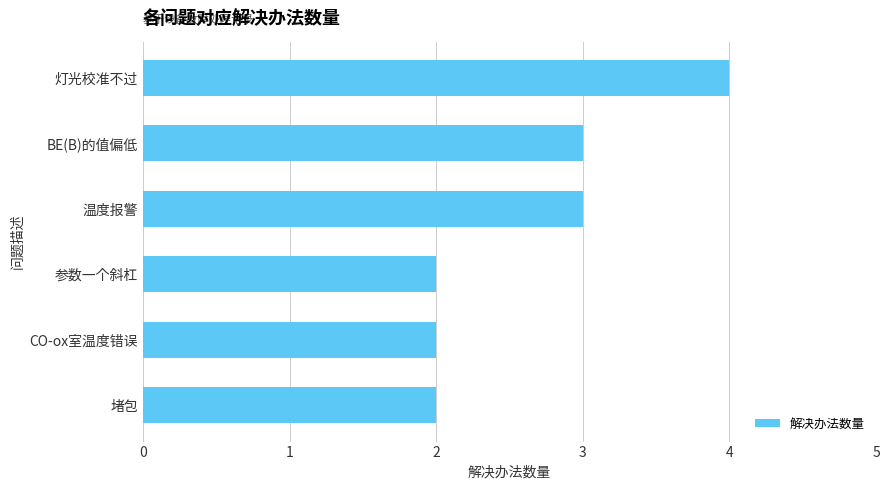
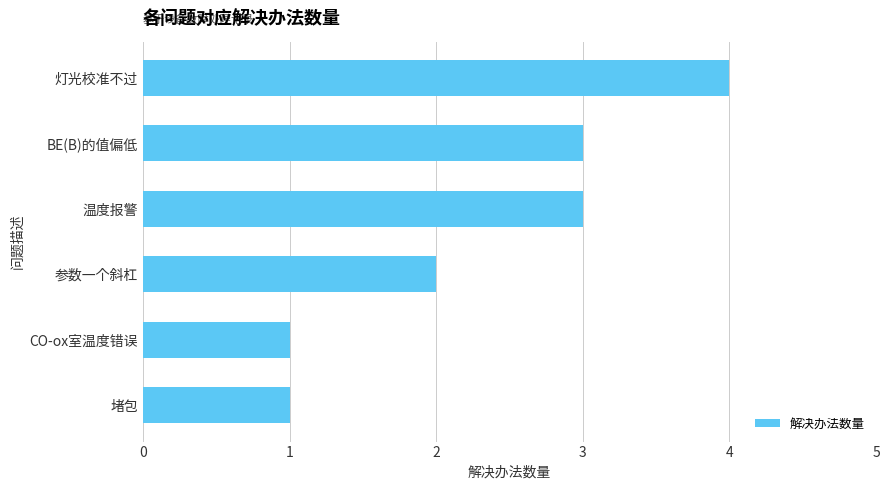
  {
    "灯光校准不过": 4,
    "BE(B)的值偏低": 3,
    "温度报警": 3,
    "参数一个斜杠": 2,
-   "CO-ox室温度错误": 2,
-   "堵包": 2
+   "CO-ox室温度错误": 1,
+   "堵包": 1
  }
